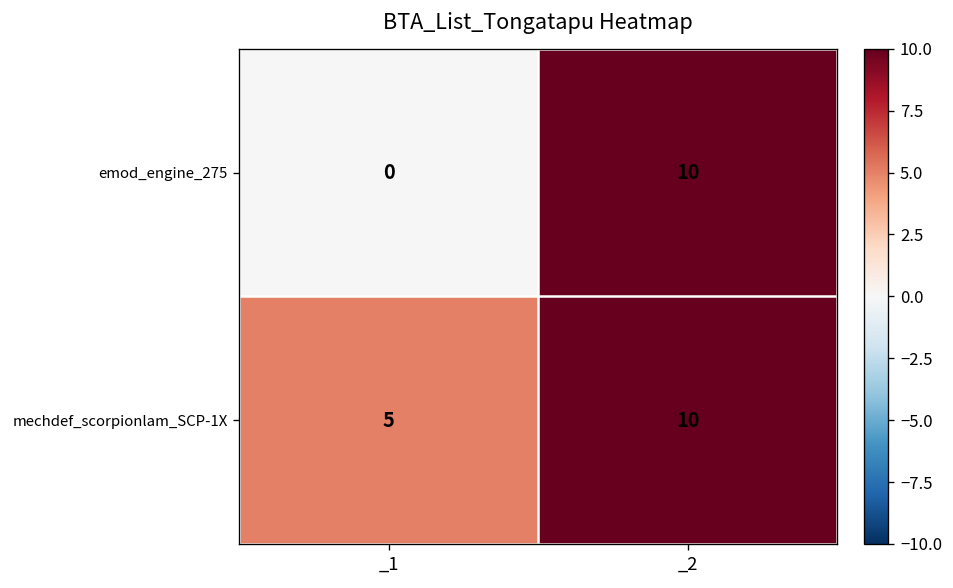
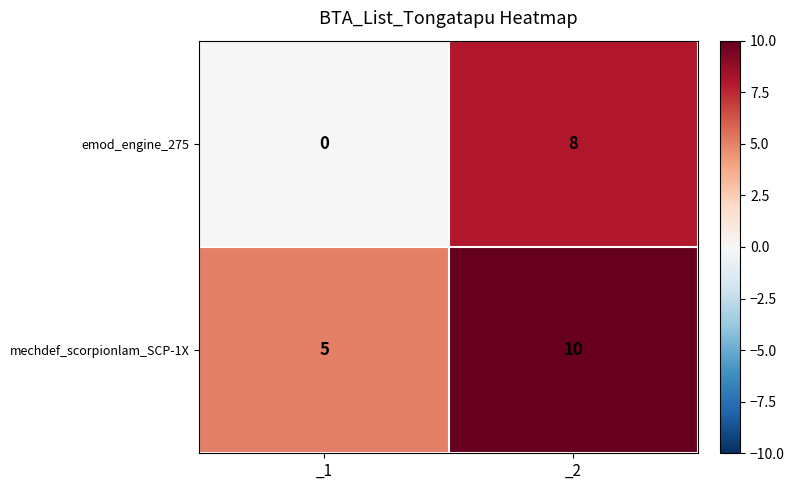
  {
    "emod_engine_275": {
      "_1": 0,
-     "_2": 10
+     "_2": 8
    },
    "mechdef_scorpionlam_SCP-1X": {
      "_1": 5,
      "_2": 10
    }
  }
